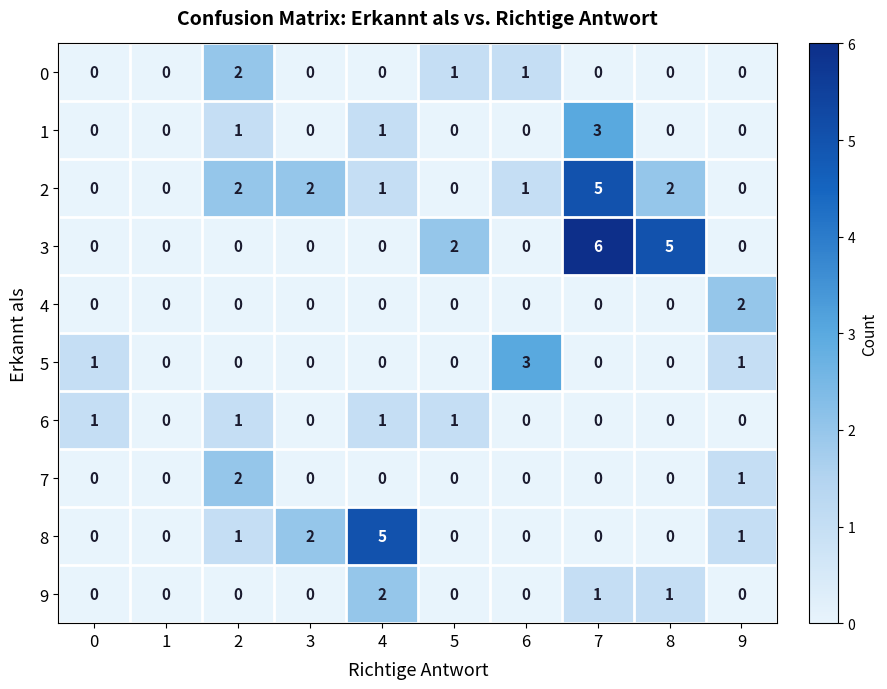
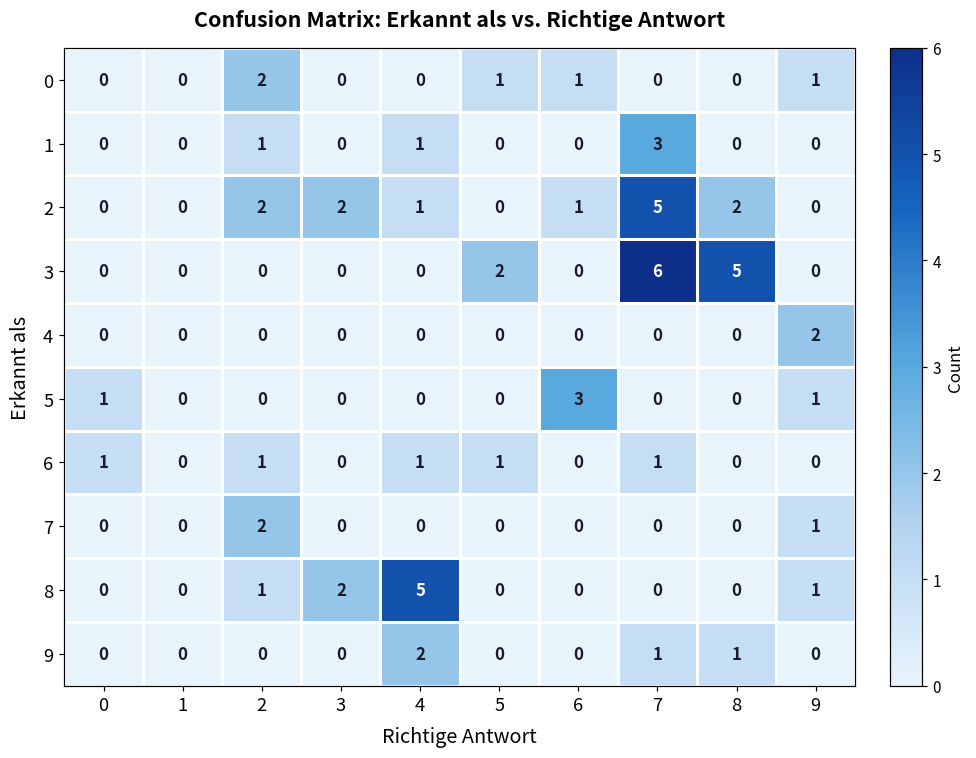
  {
    "0": {
      "0": 0,
      "1": 0,
      "2": 2,
      "3": 0,
      "4": 0,
      "5": 1,
      "6": 1,
      "7": 0,
      "8": 0,
-     "9": 0
+     "9": 1
    },
    "1": {
      "0": 0,
      "1": 0,
      "2": 1,
      "3": 0,
      "4": 1,
      "5": 0,
      "6": 0,
      "7": 3,
      "8": 0,
      "9": 0
    },
    "2": {
      "0": 0,
      "1": 0,
      "2": 2,
      "3": 2,
      "4": 1,
      "5": 0,
      "6": 1,
      "7": 5,
      "8": 2,
      "9": 0
    },
    "3": {
      "0": 0,
      "1": 0,
      "2": 0,
      "3": 0,
      "4": 0,
      "5": 2,
      "6": 0,
      "7": 6,
      "8": 5,
      "9": 0
    },
    "4": {
      "0": 0,
      "1": 0,
      "2": 0,
      "3": 0,
      "4": 0,
      "5": 0,
      "6": 0,
      "7": 0,
      "8": 0,
      "9": 2
    },
    "5": {
      "0": 1,
      "1": 0,
      "2": 0,
      "3": 0,
      "4": 0,
      "5": 0,
      "6": 3,
      "7": 0,
      "8": 0,
      "9": 1
    },
    "6": {
      "0": 1,
      "1": 0,
      "2": 1,
      "3": 0,
      "4": 1,
      "5": 1,
      "6": 0,
-     "7": 0,
+     "7": 1,
      "8": 0,
      "9": 0
    },
    "7": {
      "0": 0,
      "1": 0,
      "2": 2,
      "3": 0,
      "4": 0,
      "5": 0,
      "6": 0,
      "7": 0,
      "8": 0,
      "9": 1
    },
    "8": {
      "0": 0,
      "1": 0,
      "2": 1,
      "3": 2,
      "4": 5,
      "5": 0,
      "6": 0,
      "7": 0,
      "8": 0,
      "9": 1
    },
    "9": {
      "0": 0,
      "1": 0,
      "2": 0,
      "3": 0,
      "4": 2,
      "5": 0,
      "6": 0,
      "7": 1,
      "8": 1,
      "9": 0
    }
  }
